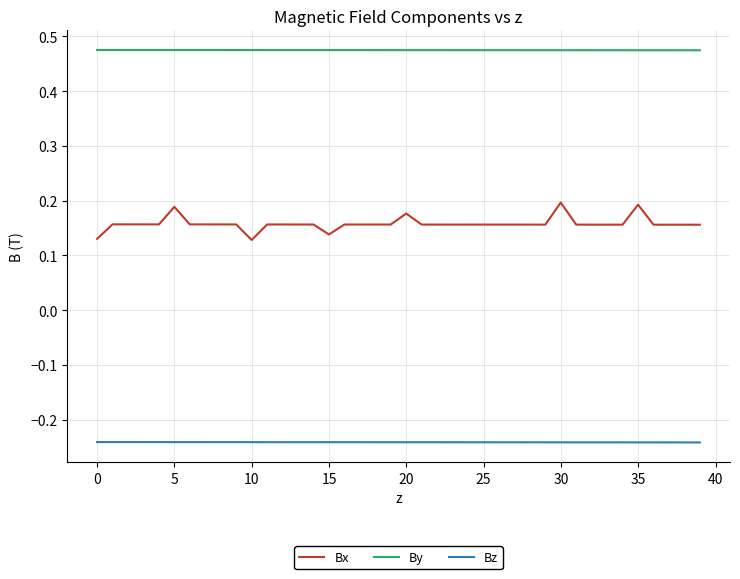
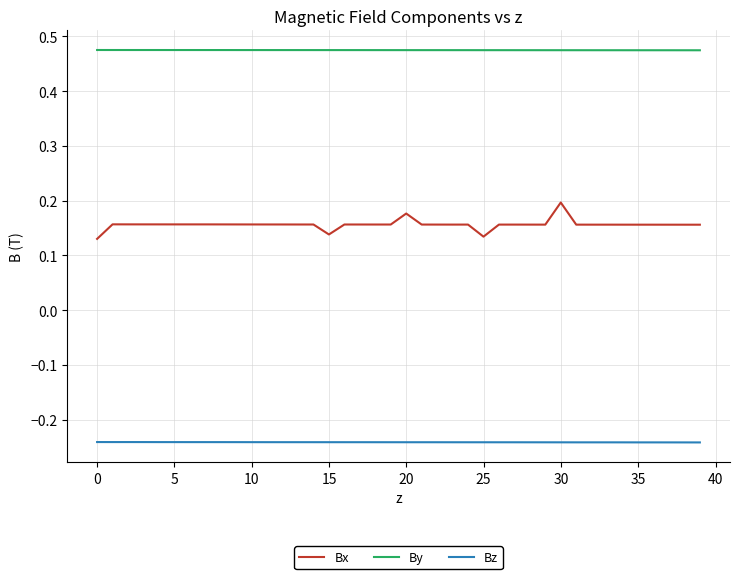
  {
    "Bx": {
      "0": 0.13,
-     "5": 0.19,
-     "10": 0.13,
+     "5": 0.16,
+     "10": 0.16,
      "15": 0.14,
      "20": 0.18,
-     "25": 0.16,
+     "25": 0.13,
      "30": 0.20,
-     "35": 0.19
+     "35": 0.16
    },
    "By": {
      "0": 0.48,
      "5": 0.48,
      "10": 0.48,
      "15": 0.48,
      "20": 0.48,
      "25": 0.47,
      "30": 0.47,
      "35": 0.47
    },
    "Bz": {
      "0": -0.24,
      "5": -0.24,
      "10": -0.24,
      "15": -0.24,
      "20": -0.24,
      "25": -0.24,
      "30": -0.24,
      "35": -0.24
    }
  }
